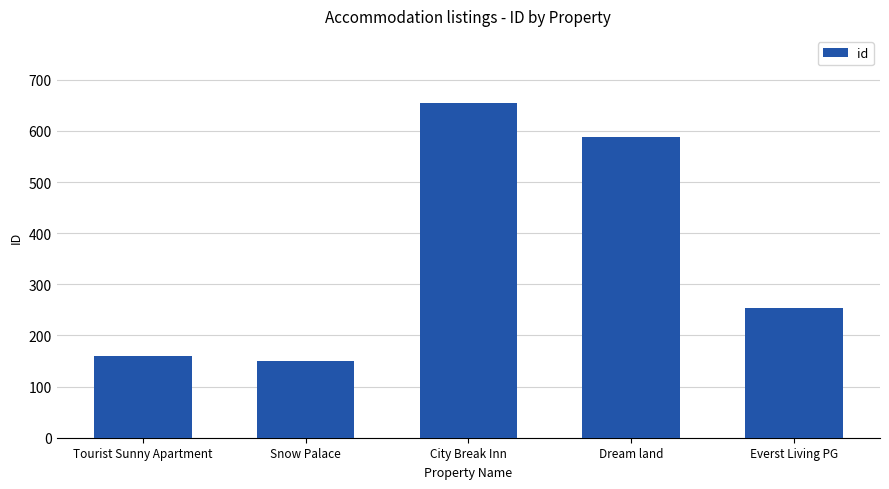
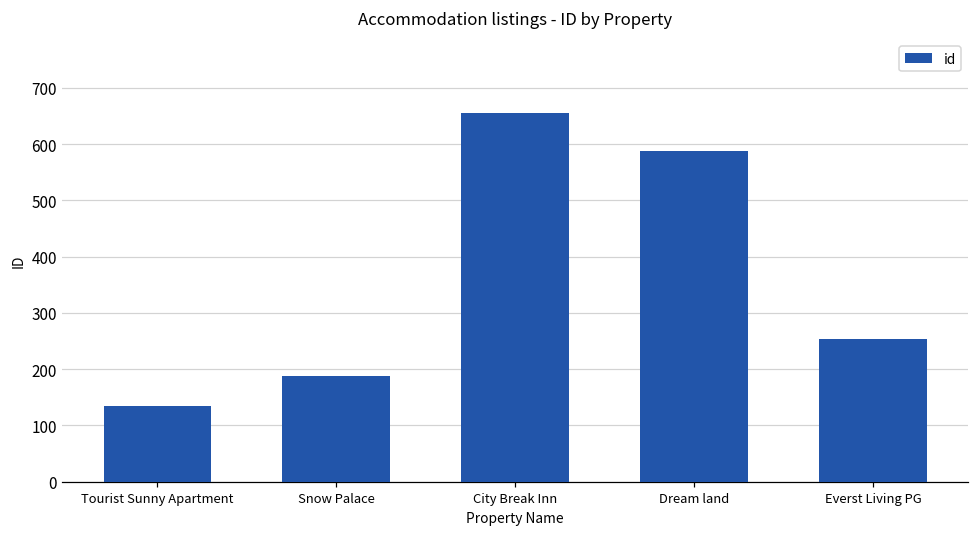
  {
-   "Tourist Sunny Apartment": 160,
-   "Snow Palace": 150,
+   "Tourist Sunny Apartment": 130,
+   "Snow Palace": 190,
    "City Break Inn": 660,
    "Dream land": 590,
    "Everst Living PG": 250
  }
